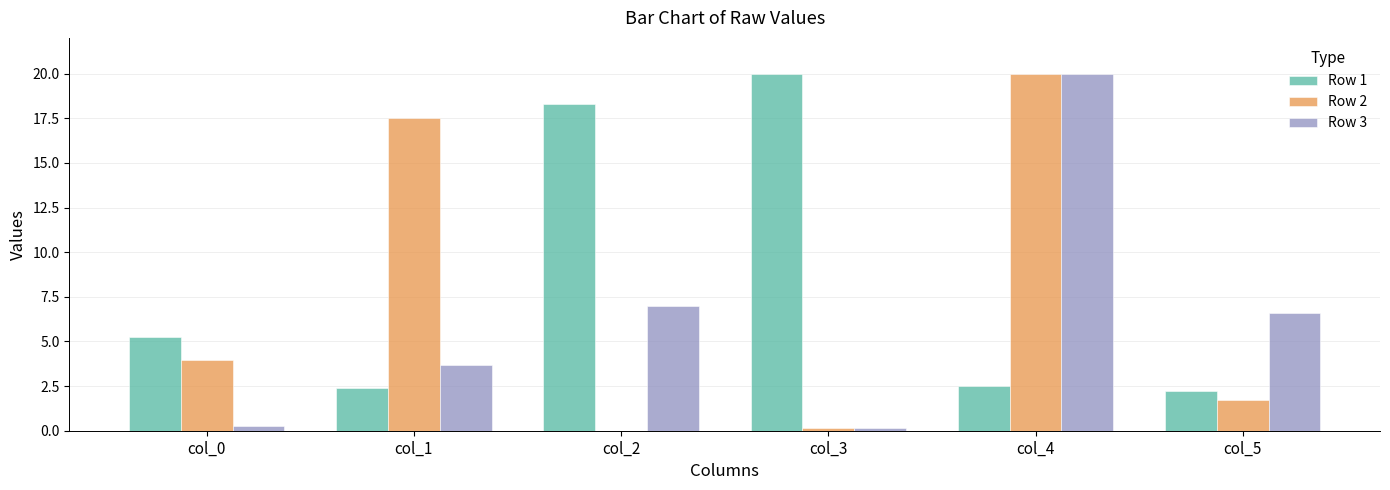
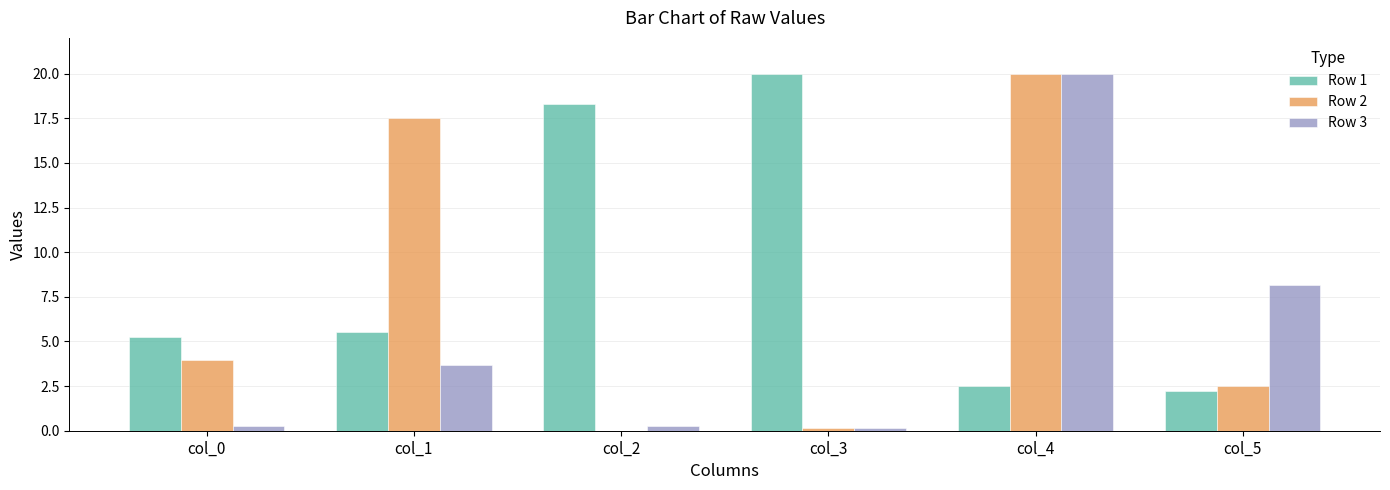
  {
    "Row 1": {
      "col_0": 5.3,
-     "col_1": 2.4,
+     "col_1": 5.5,
      "col_2": 18.3,
      "col_3": 20.0,
      "col_4": 2.5,
      "col_5": 2.2
    },
    "Row 2": {
      "col_0": 3.9,
      "col_1": 17.5,
      "col_2": 0.0,
      "col_4": 20.0,
-     "col_5": 1.7
+     "col_5": 2.5
    },
    "Row 3": {
      "col_0": 0.3,
      "col_1": 3.7,
-     "col_2": 7.0,
+     "col_2": 0.3,
      "col_4": 20.0,
-     "col_5": 6.6
+     "col_5": 8.2
    }
  }
